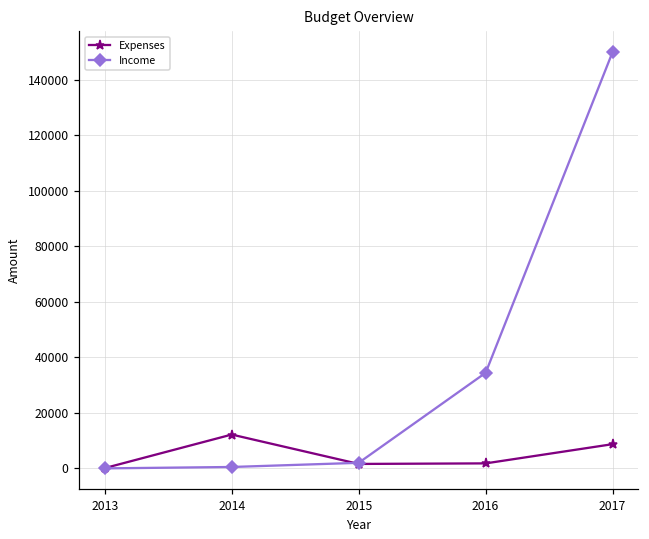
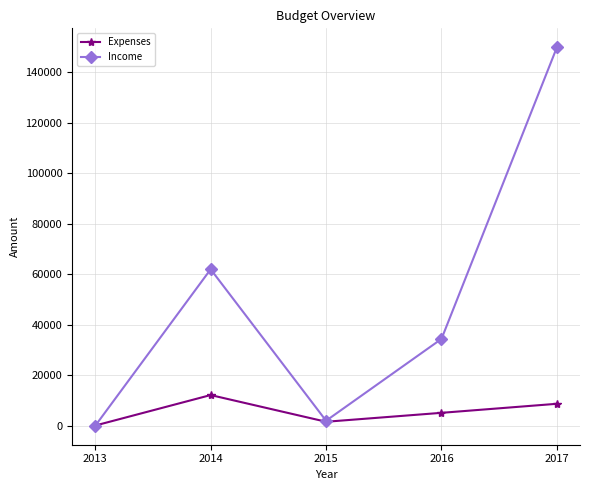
  {
    "Expenses": {
      "2014": 12000,
-     "2016": 2000,
+     "2016": 5000,
      "2017": 9000
    },
    "Income": {
-     "2014": 1000,
+     "2014": 62000,
      "2016": 34000,
      "2017": 150000
    }
  }
